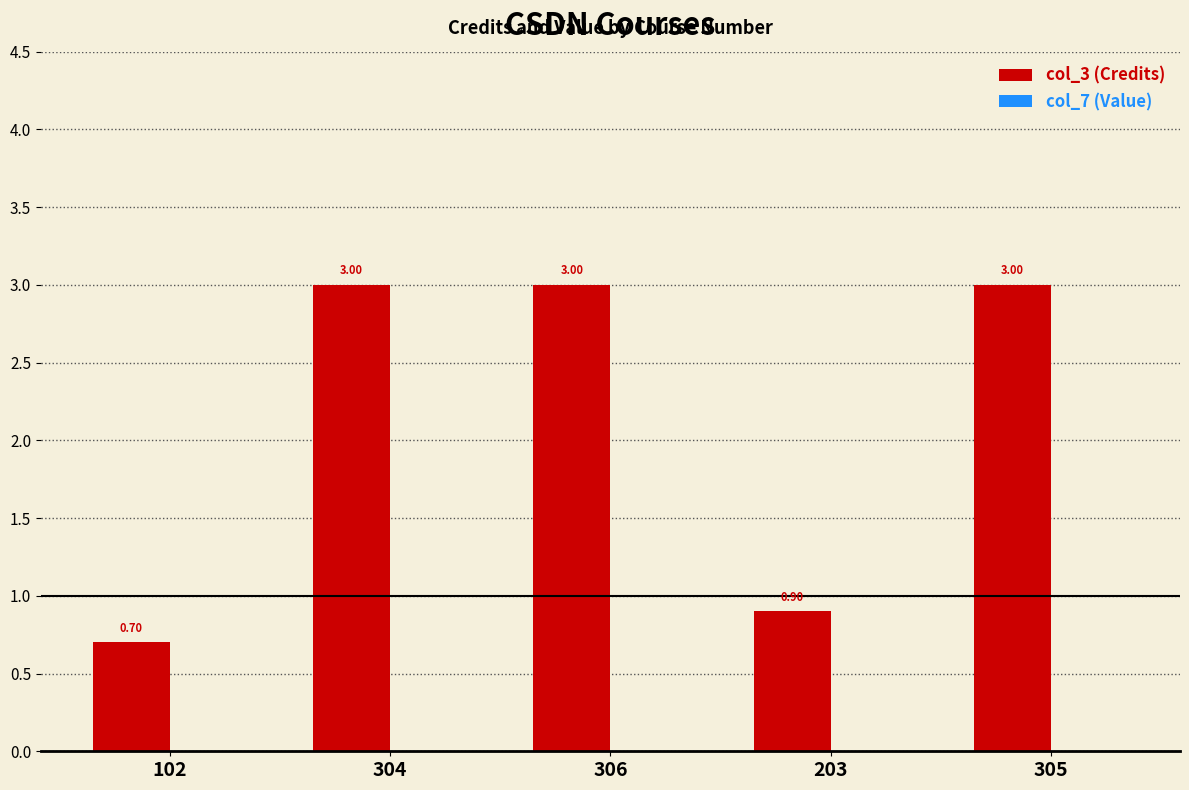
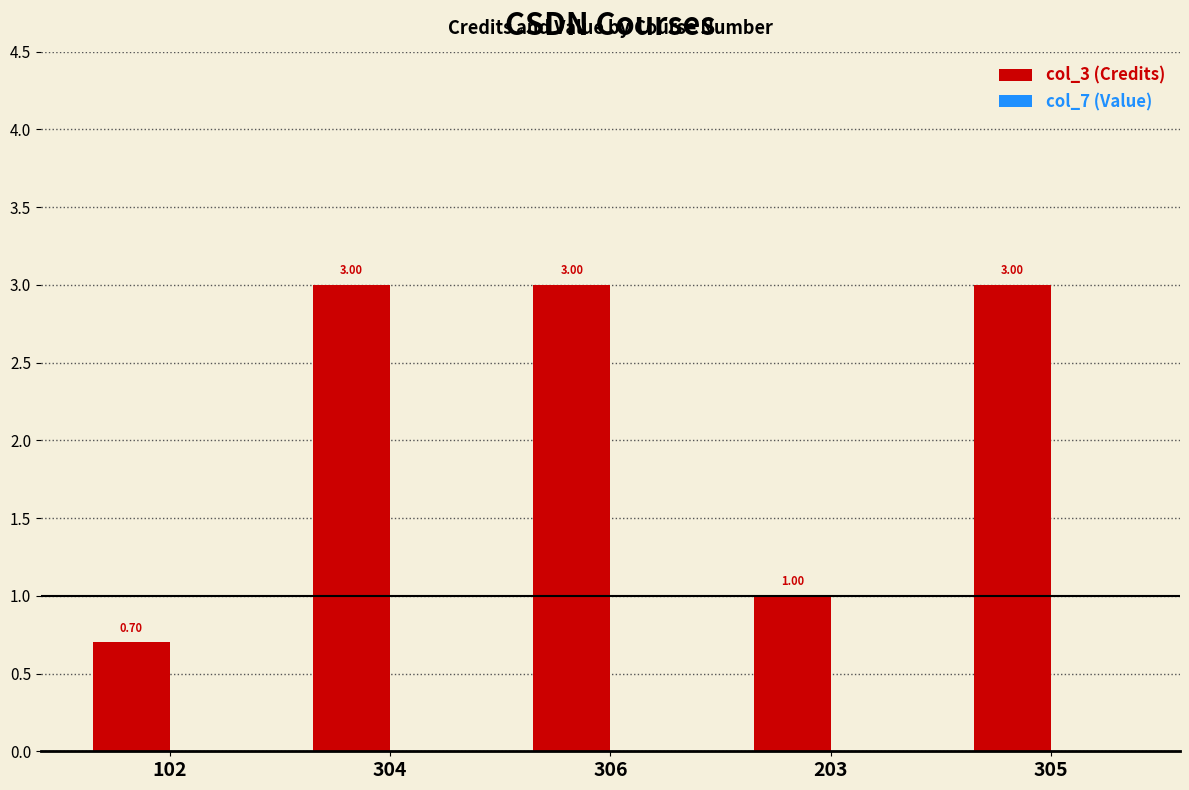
  {
    "col_3 (Credits)": {
      "102": 0.70,
      "304": 3.00,
      "306": 3.00,
-     "203": 0.90,
+     "203": 1.00,
      "305": 3.00
    },
    "col_7 (Value)": {
      "102": 0.00,
      "304": 0.00,
      "306": 0.00,
      "203": 0.00,
      "305": 0.00
    }
  }
